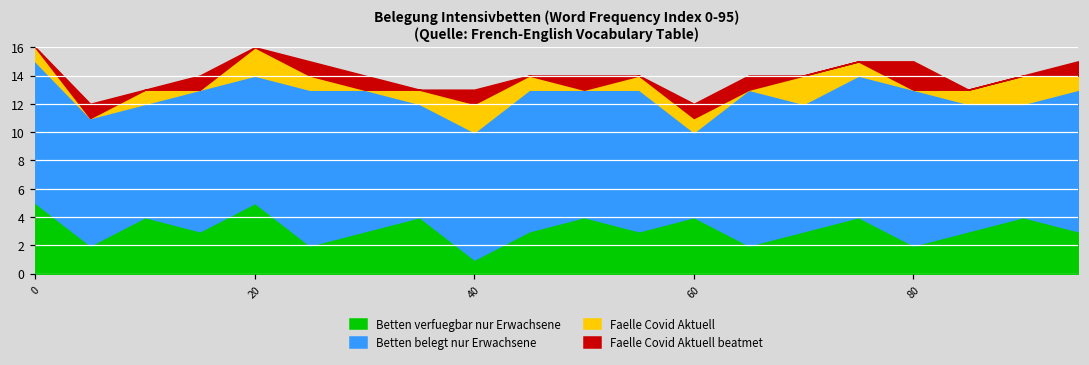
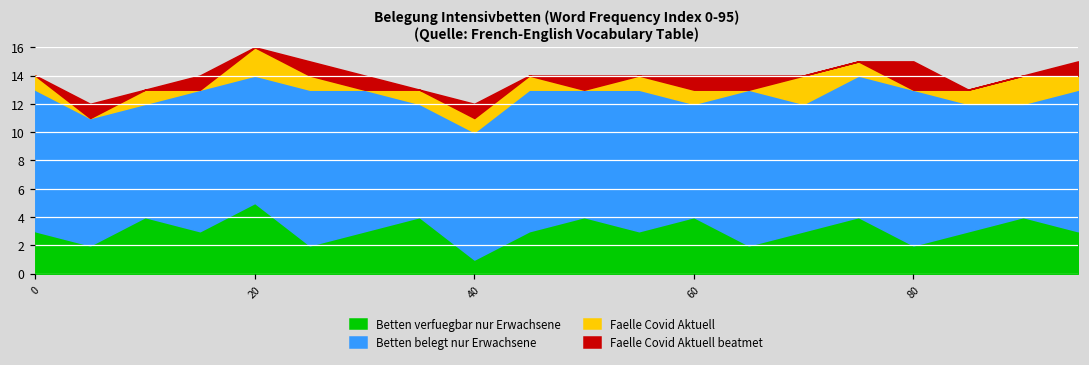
  {
    "Betten verfuegbar nur Erwachsene": {
-     "0": 5
+     "0": 3
    },
    "Betten belegt nur Erwachsene": {
-     "60": 6
+     "60": 8
    },
    "Faelle Covid Aktuell": {
-     "40": 2
+     "40": 1
    },
    "Faelle Covid Aktuell beatmet": {
      "40": 1,
      "60": 1,
      "80": 2
    }
  }
